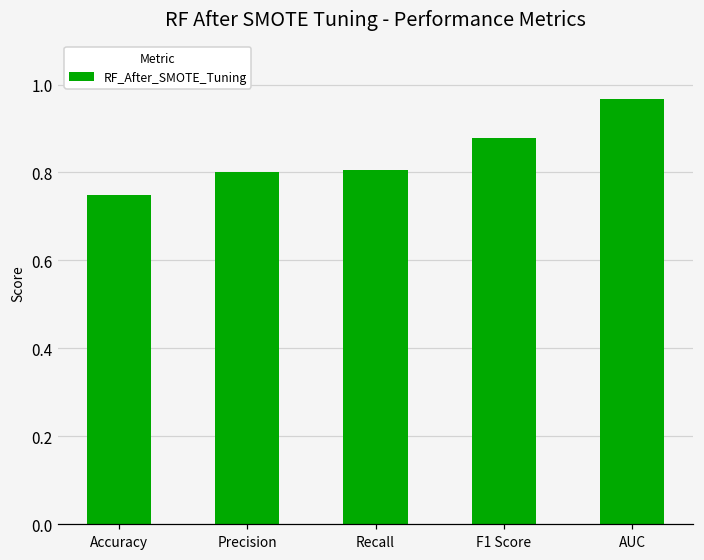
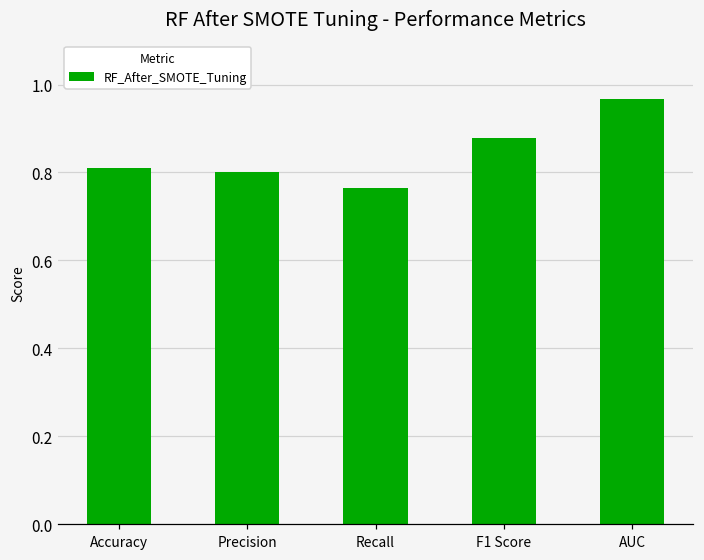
  {
-   "Accuracy": 0.75,
+   "Accuracy": 0.81,
    "Precision": 0.80,
-   "Recall": 0.81,
+   "Recall": 0.76,
    "F1 Score": 0.88,
    "AUC": 0.97
  }
